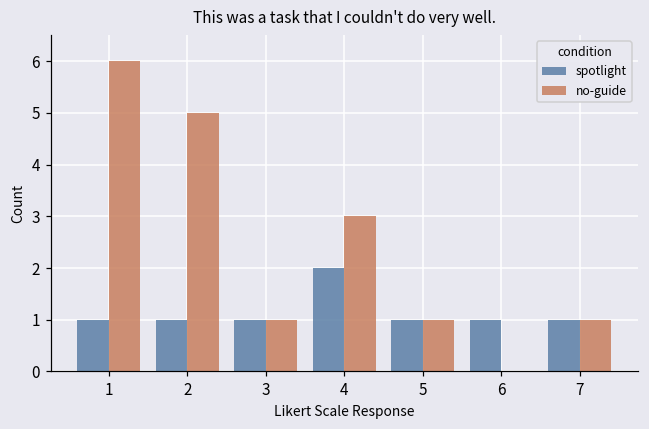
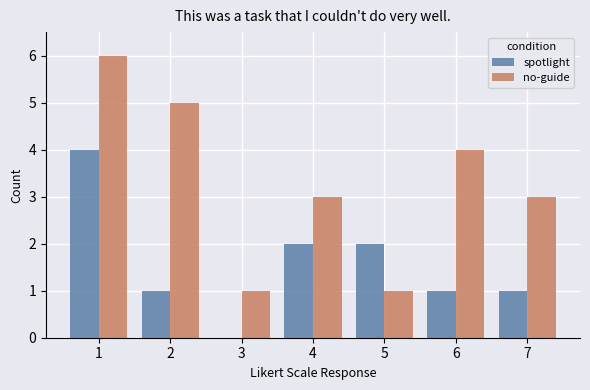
  {
    "spotlight": {
-     "1": 1,
+     "1": 4,
      "2": 1,
-     "3": 1,
+     "3": 0,
      "4": 2,
-     "5": 1,
+     "5": 2,
      "6": 1,
      "7": 1
    },
    "no-guide": {
      "1": 6,
      "2": 5,
      "3": 1,
      "4": 3,
      "5": 1,
-     "6": 0,
-     "7": 1
+     "6": 4,
+     "7": 3
    }
  }
